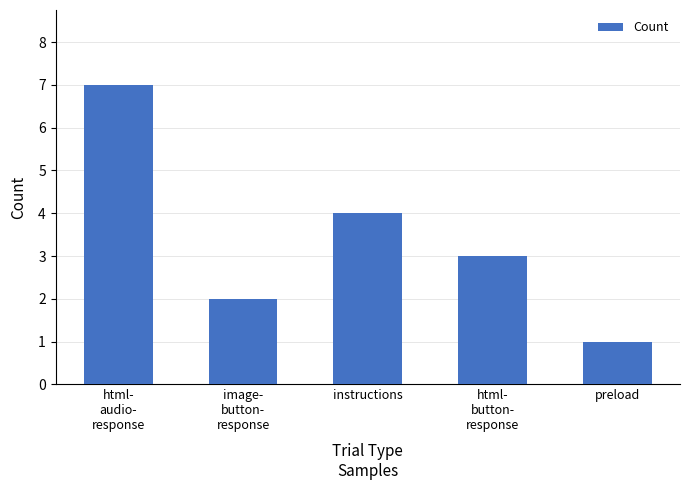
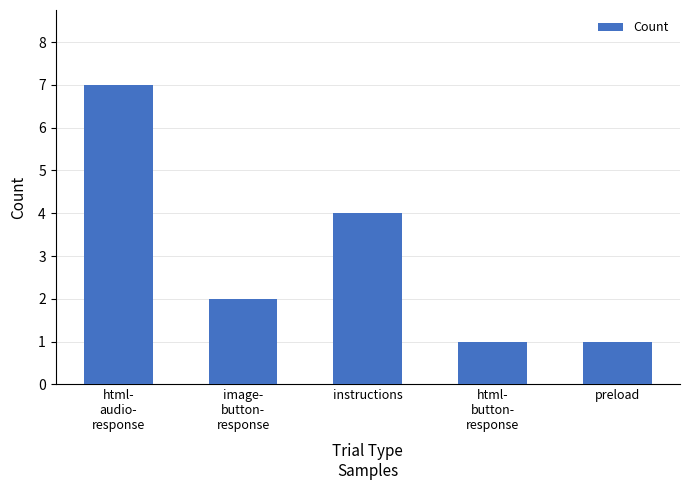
  {
    "html- audio- response": 7,
    "image- button- response": 2,
    "instructions": 4,
-   "html- button- response": 3,
+   "html- button- response": 1,
    "preload": 1
  }
